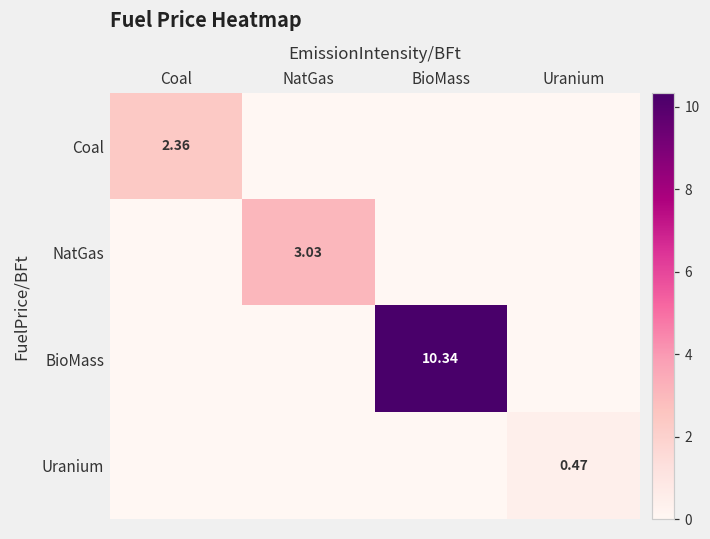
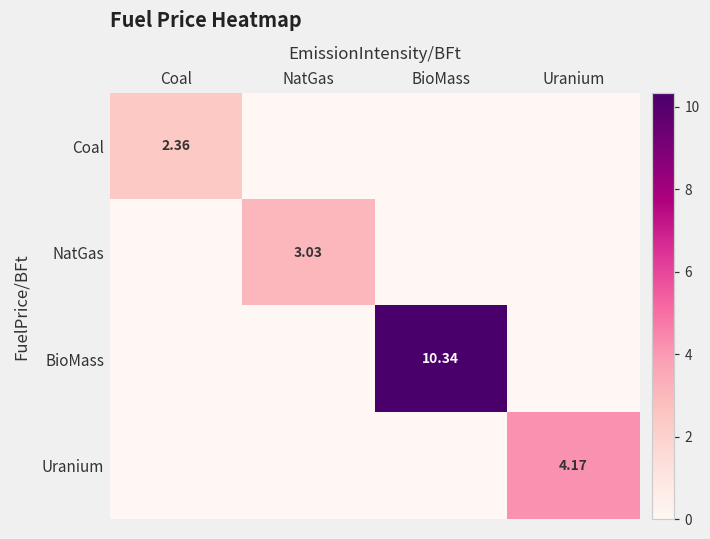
  {
    "Coal": {
      "Coal": 2.36
    },
    "NatGas": {
      "NatGas": 3.03
    },
    "BioMass": {
      "BioMass": 10.34
    },
    "Uranium": {
-     "Uranium": 0.47
+     "Uranium": 4.17
    }
  }
